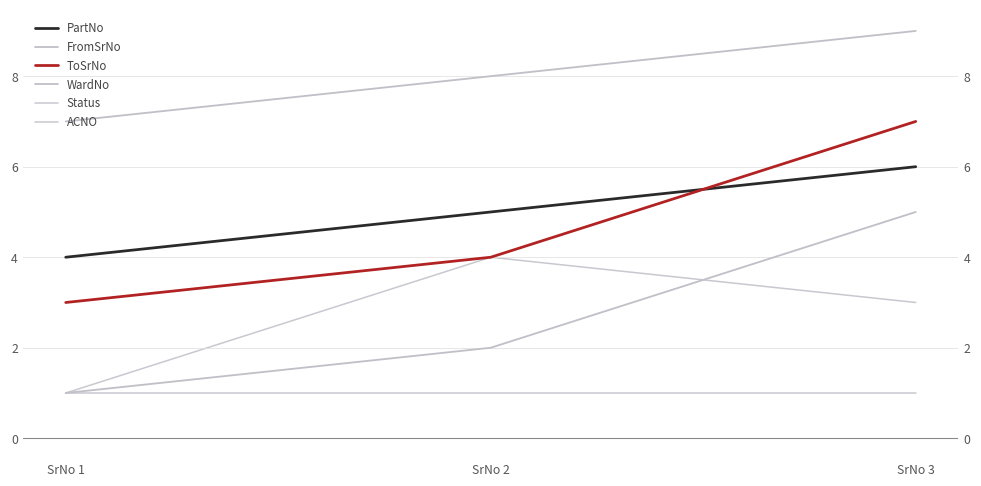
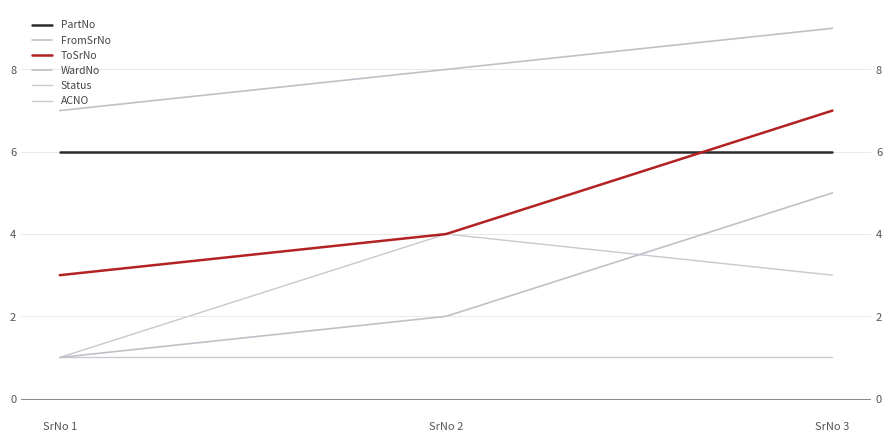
  {
    "PartNo": {
-     "SrNo 1": 4,
-     "SrNo 2": 5,
+     "SrNo 1": 6,
+     "SrNo 2": 6,
      "SrNo 3": 6
    },
    "ToSrNo": {
      "SrNo 1": 3,
      "SrNo 3": 7
    }
  }
